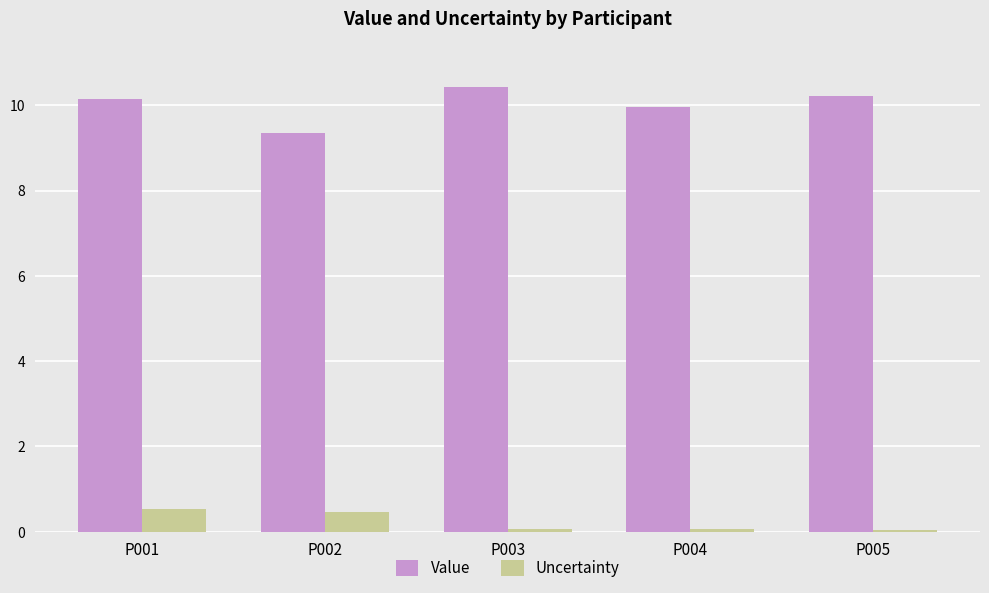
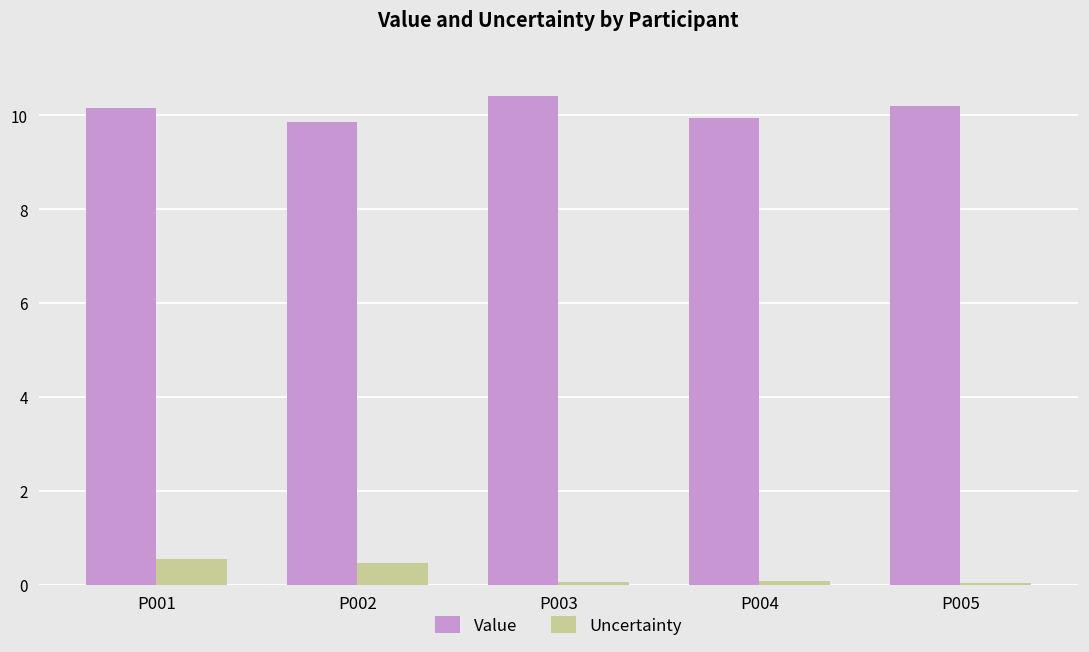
  {
    "Value": {
      "P001": 10.2,
-     "P002": 9.3,
+     "P002": 9.9,
      "P003": 10.4,
      "P004": 10.0,
      "P005": 10.2
    },
    "Uncertainty": {
      "P001": 0.5,
      "P002": 0.5,
      "P003": 0.1,
      "P004": 0.1
    }
  }
